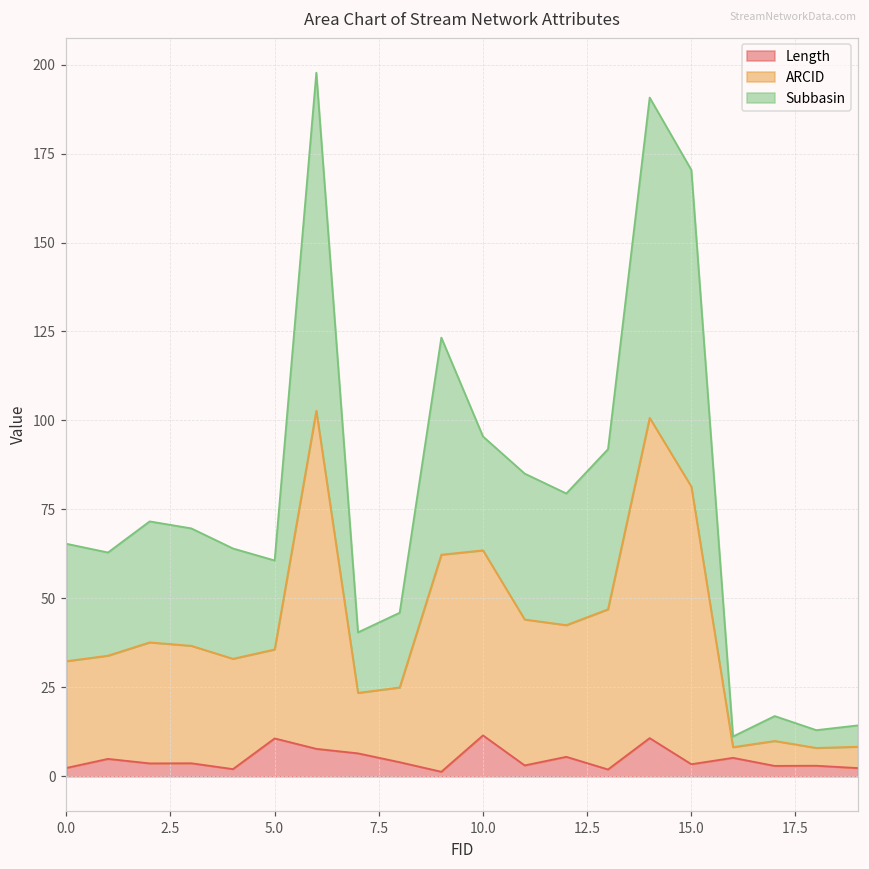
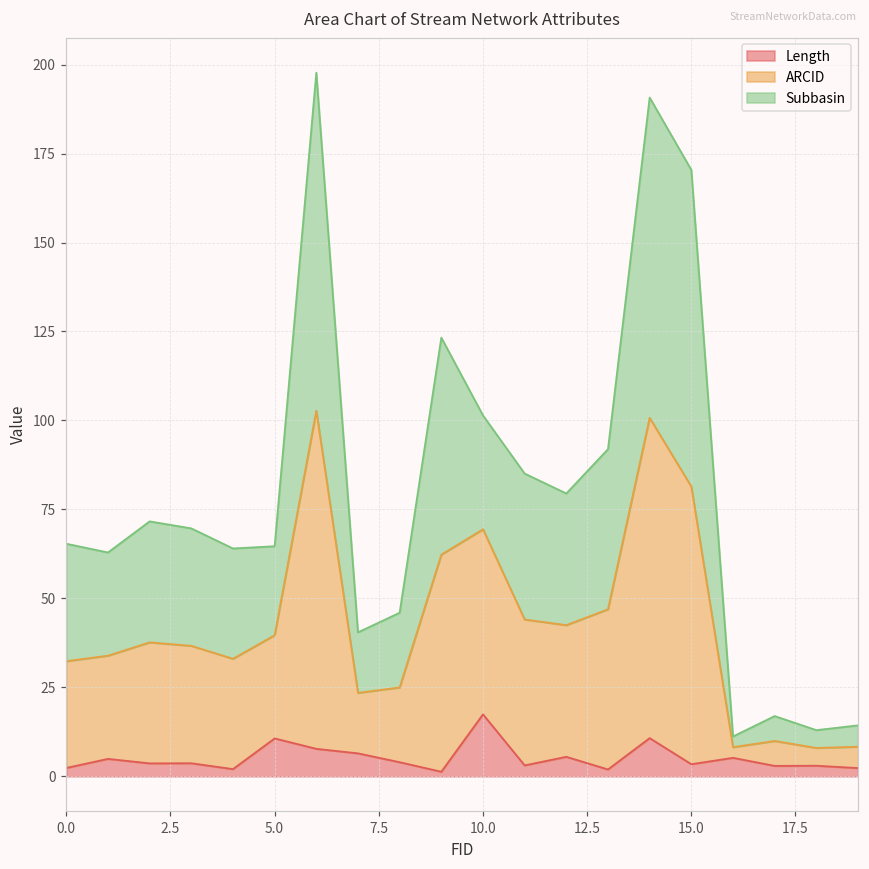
  {
    "Length": {
      "0.0": 2,
      "5.0": 11,
-     "10.0": 11,
+     "10.0": 17,
      "15.0": 3
    },
    "ARCID": {
      "0.0": 30,
-     "5.0": 25,
+     "5.0": 29,
      "10.0": 52,
      "15.0": 78
    },
    "Subbasin": {
      "0.0": 33,
      "5.0": 25,
      "10.0": 32,
      "15.0": 89
    }
  }
